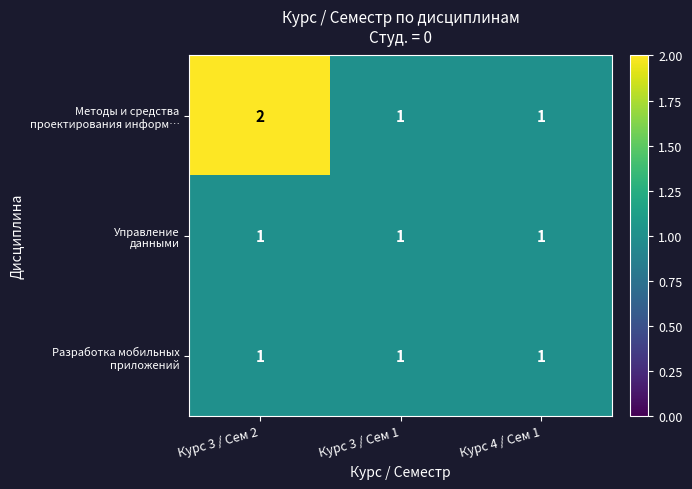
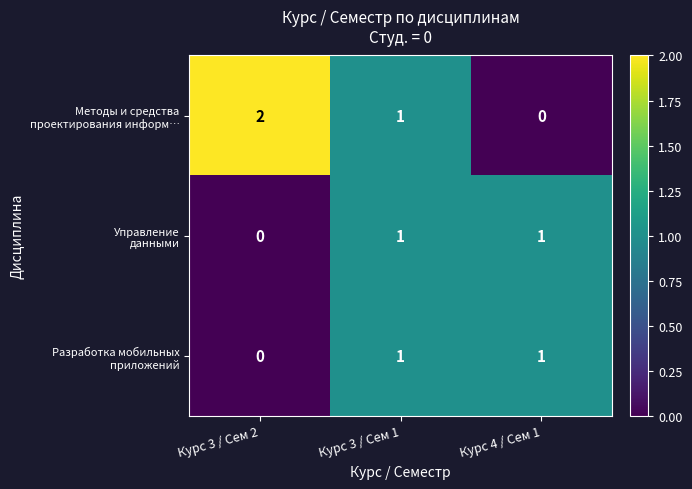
  {
    "Методы и средства проектирования информ…": {
      "Курс 3 / Сем 2": 2,
      "Курс 3 / Сем 1": 1,
-     "Курс 4 / Сем 1": 1
+     "Курс 4 / Сем 1": 0
    },
    "Управление данными": {
-     "Курс 3 / Сем 2": 1,
+     "Курс 3 / Сем 2": 0,
      "Курс 3 / Сем 1": 1,
      "Курс 4 / Сем 1": 1
    },
    "Разработка мобильных приложений": {
-     "Курс 3 / Сем 2": 1,
+     "Курс 3 / Сем 2": 0,
      "Курс 3 / Сем 1": 1,
      "Курс 4 / Сем 1": 1
    }
  }
